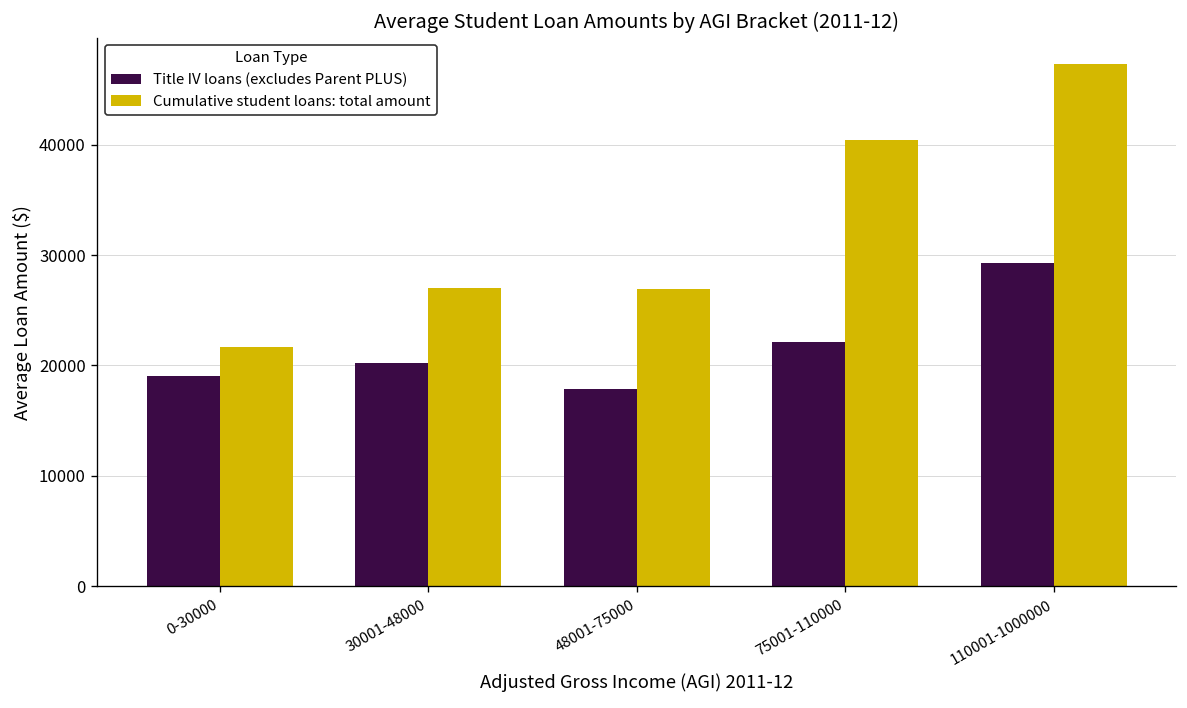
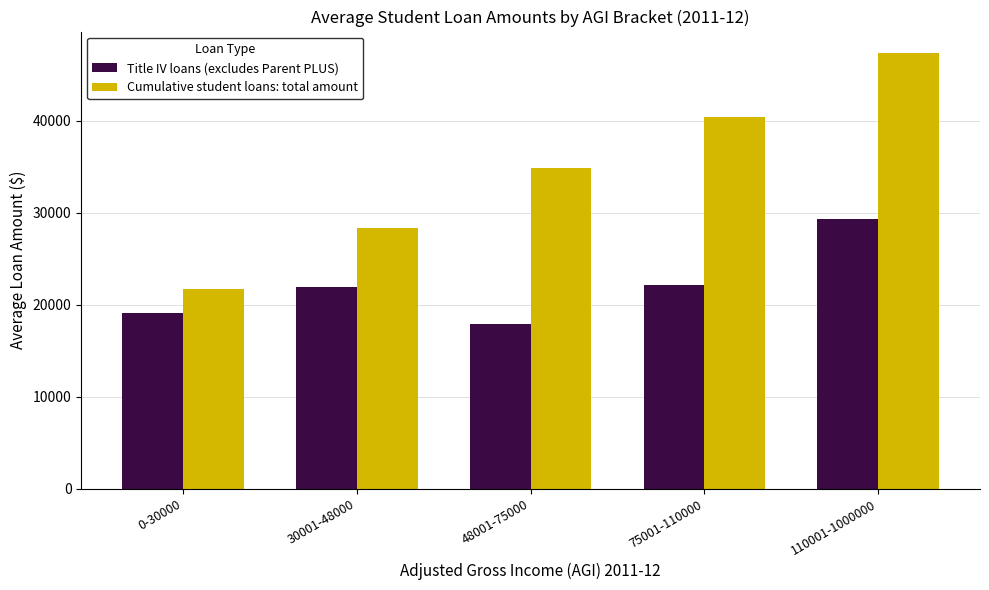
  {
    "Title IV loans (excludes Parent PLUS)": {
      "0-30000": 19000,
-     "30001-48000": 20000,
+     "30001-48000": 22000,
      "48001-75000": 18000,
      "75001-110000": 22000,
      "110001-1000000": 29000
    },
    "Cumulative student loans: total amount": {
      "0-30000": 22000,
-     "30001-48000": 27000,
-     "48001-75000": 27000,
+     "30001-48000": 28000,
+     "48001-75000": 35000,
      "75001-110000": 40000,
      "110001-1000000": 47000
    }
  }
